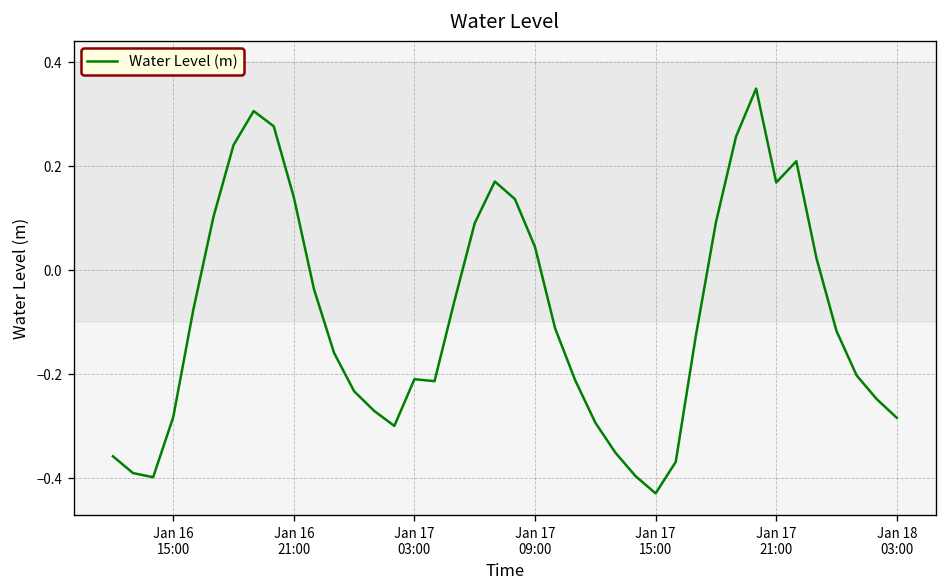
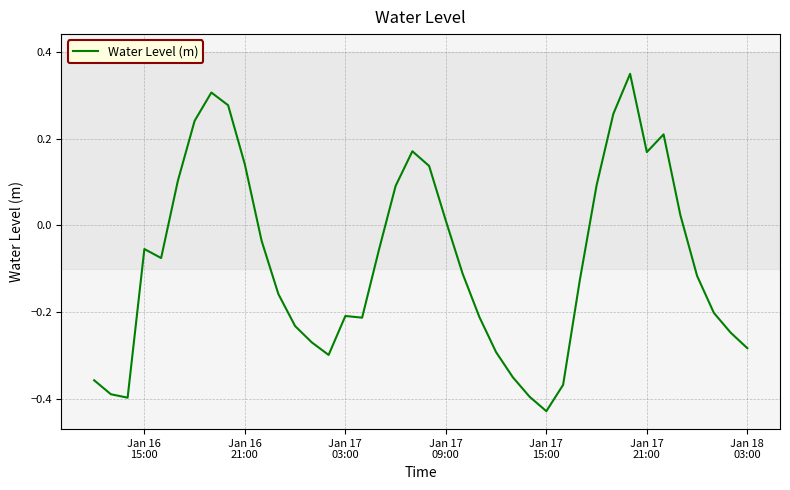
  {
-   "Jan 16 15:00": -0.28,
+   "Jan 16 15:00": -0.05,
    "Jan 16 21:00": 0.14,
    "Jan 17 03:00": -0.21,
-   "Jan 17 09:00": 0.04,
+   "Jan 17 09:00": 0.01,
    "Jan 17 15:00": -0.43,
    "Jan 17 21:00": 0.17,
    "Jan 18 03:00": -0.28
  }
